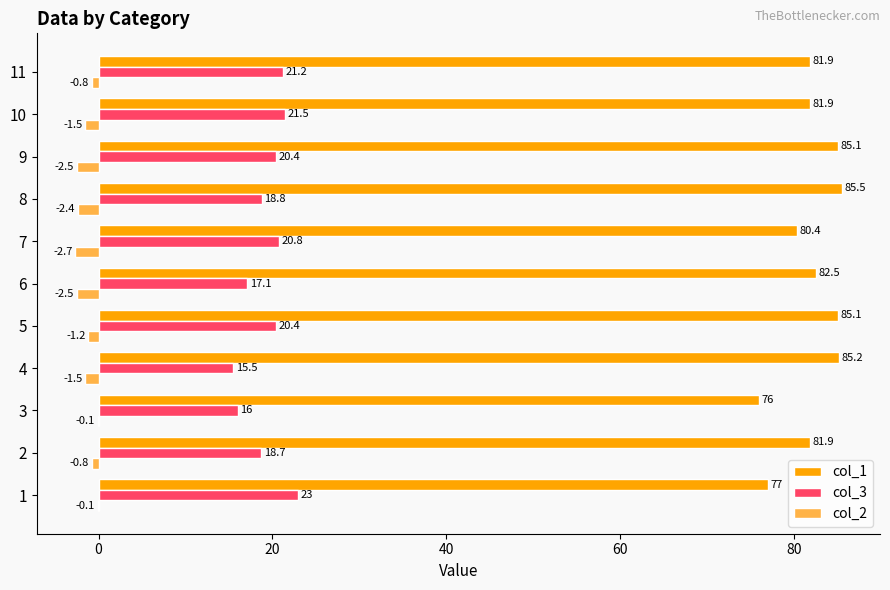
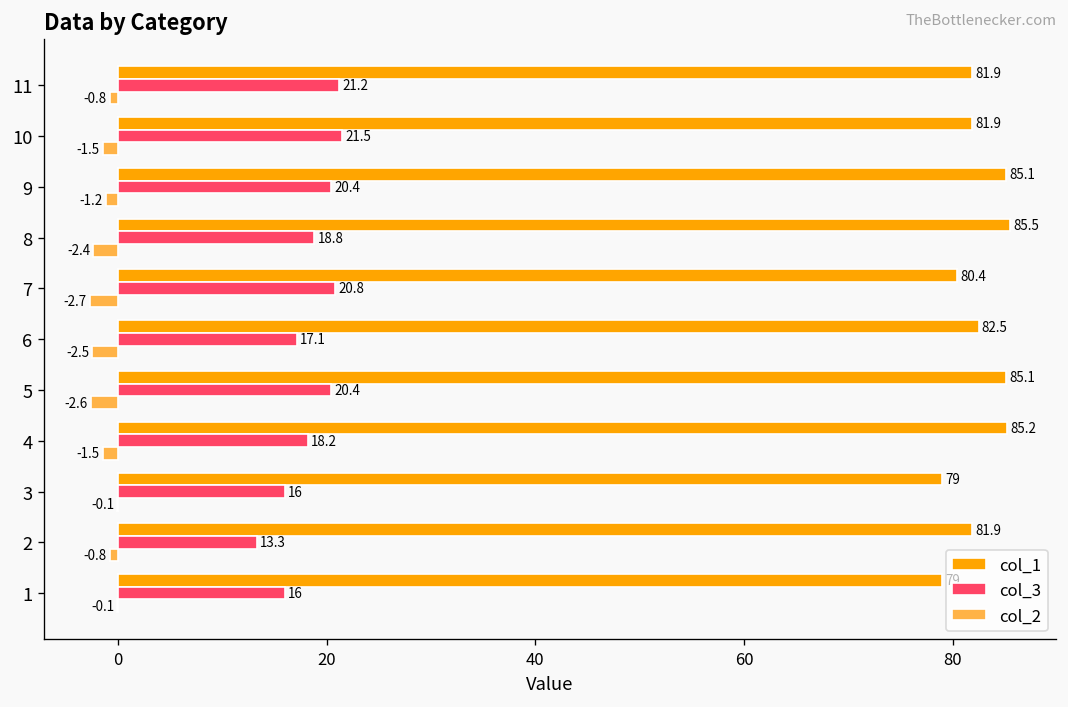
  {
    "col_1": {
      "11": 81.9,
      "10": 81.9,
      "9": 85.1,
      "8": 85.5,
      "7": 80.4,
      "6": 82.5,
      "5": 85.1,
      "4": 85.2,
-     "3": 76,
+     "3": 79,
      "2": 81.9,
-     "1": 77
+     "1": 79
    },
    "col_3": {
      "11": 21.2,
      "10": 21.5,
      "9": 20.4,
      "8": 18.8,
      "7": 20.8,
      "6": 17.1,
      "5": 20.4,
-     "4": 15.5,
+     "4": 18.2,
      "3": 16,
-     "2": 18.7,
-     "1": 23
+     "2": 13.3,
+     "1": 16
    },
    "col_2": {
      "11": -0.8,
      "10": -1.5,
-     "9": -2.5,
+     "9": -1.2,
      "8": -2.4,
      "7": -2.7,
      "6": -2.5,
-     "5": -1.2,
+     "5": -2.6,
      "4": -1.5,
      "3": -0.1,
      "2": -0.8,
      "1": -0.1
    }
  }
